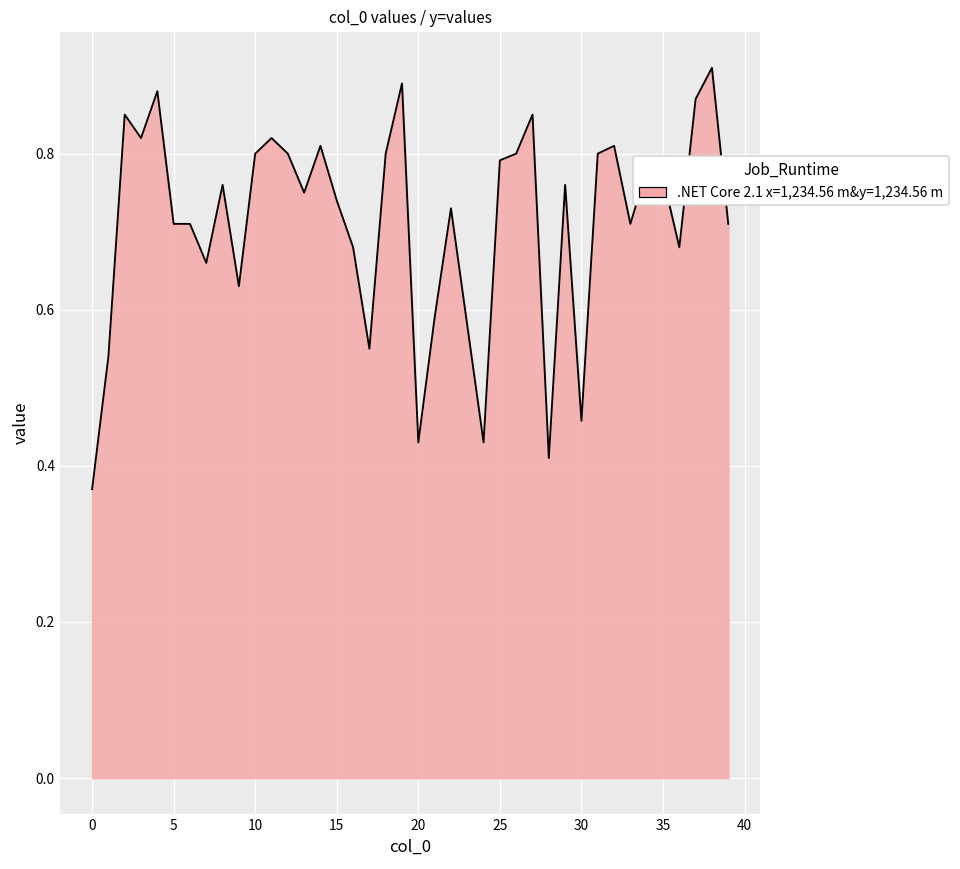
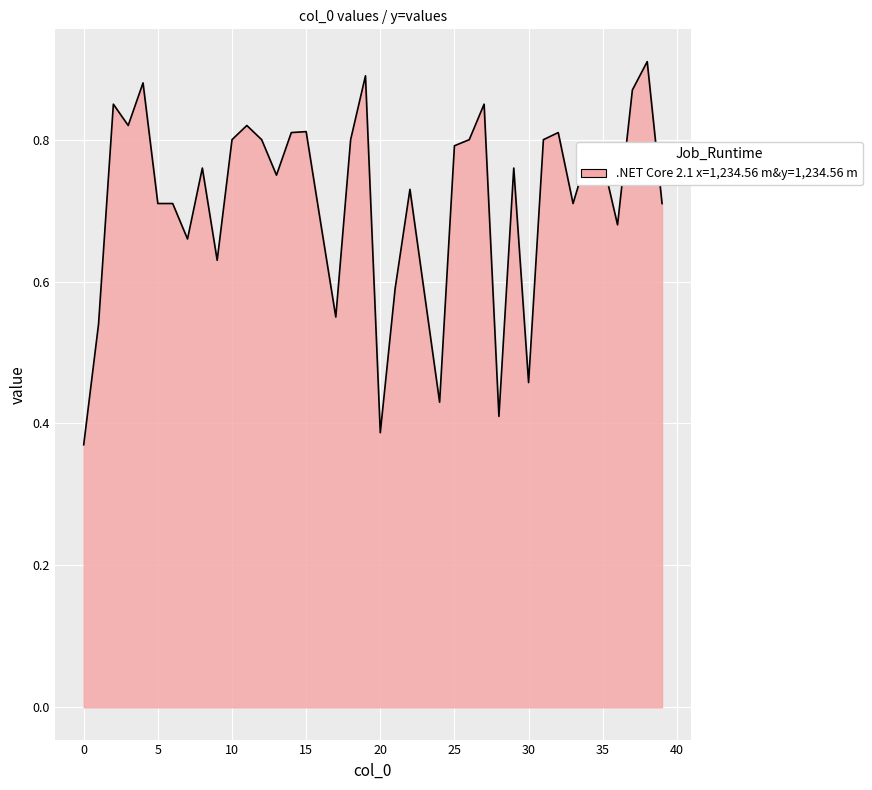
  {
    "0": 0.37,
    "5": 0.71,
    "10": 0.80,
-   "15": 0.74,
-   "20": 0.43,
+   "15": 0.81,
+   "20": 0.39,
    "25": 0.79,
    "30": 0.46
  }
